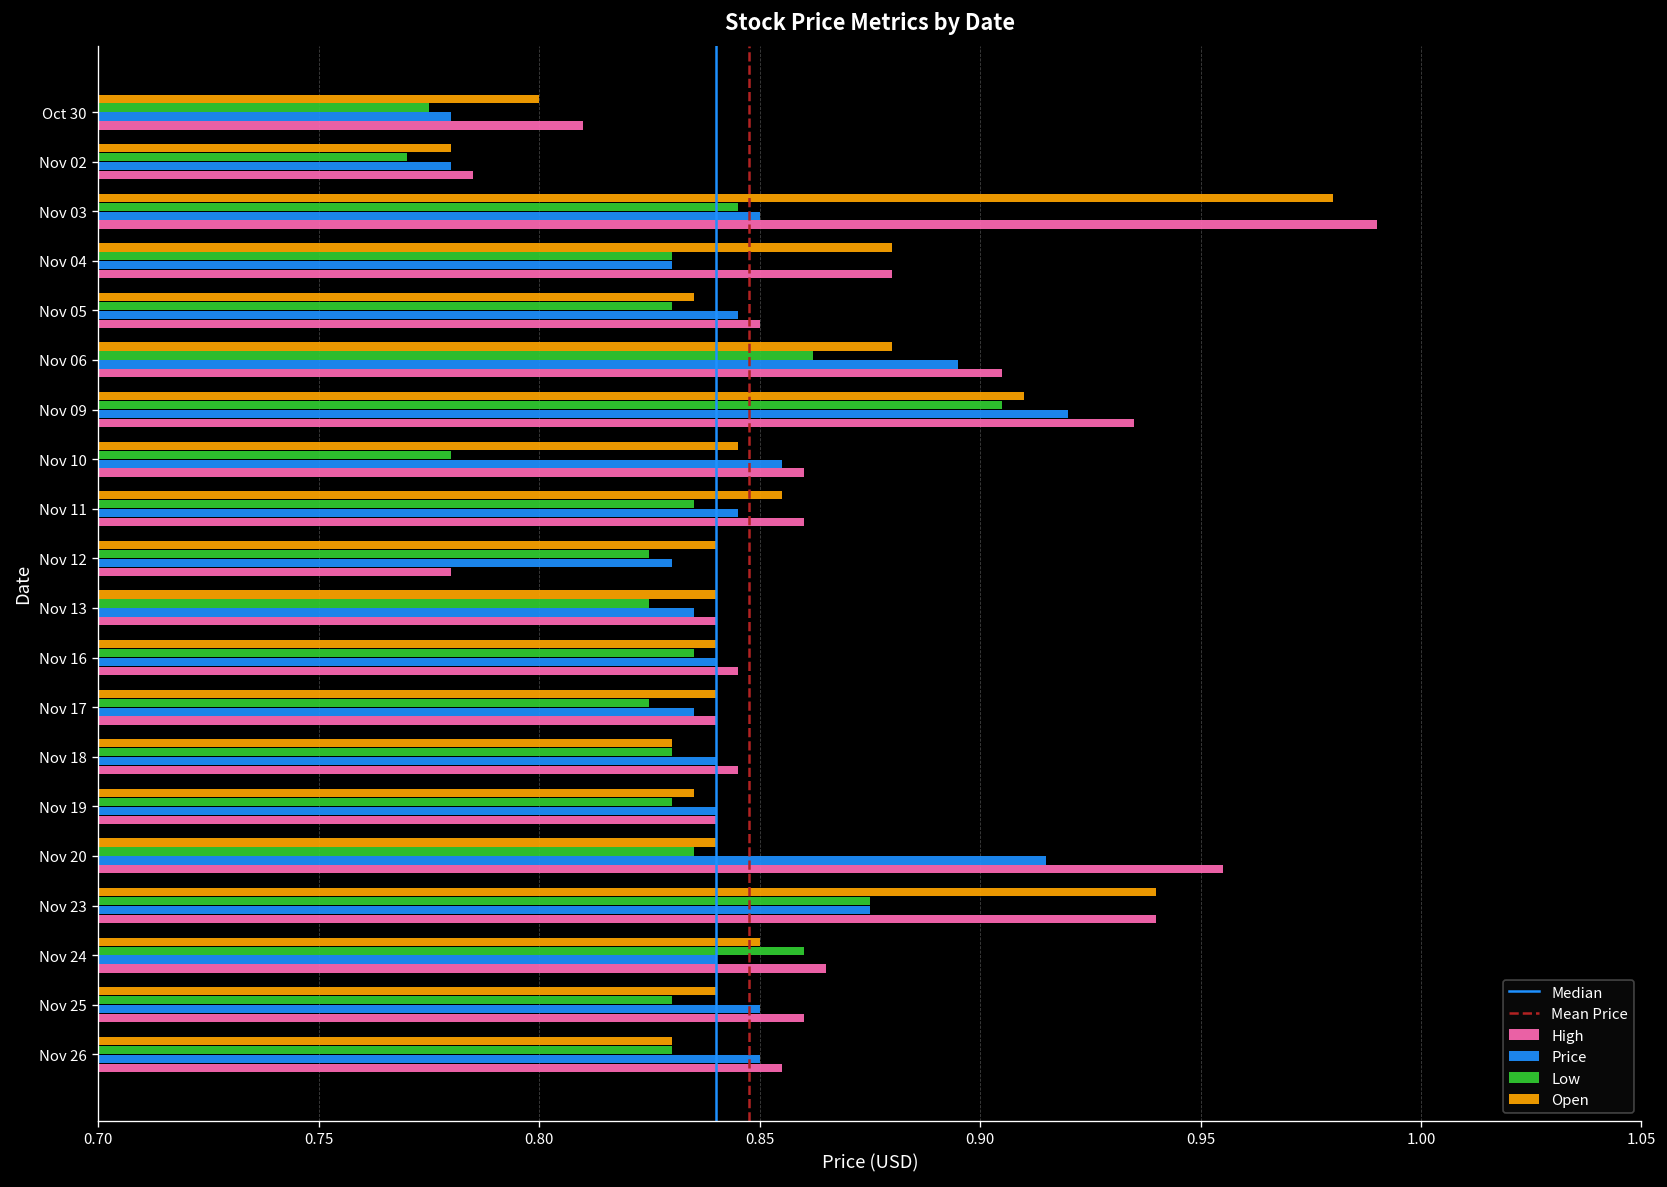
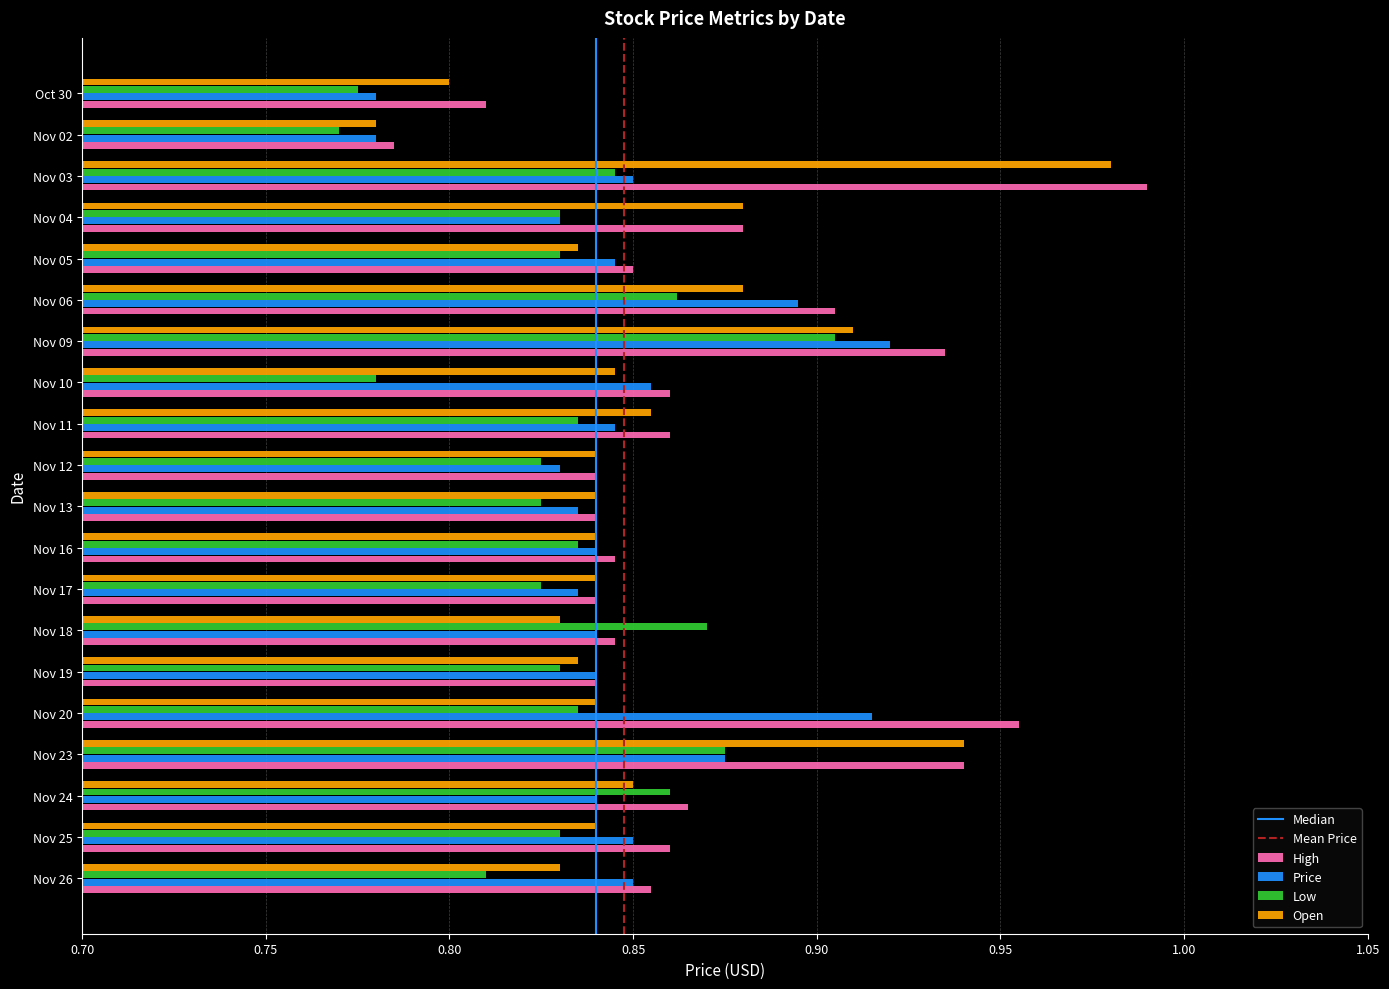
  {
    "High": {
      "Oct 30": 0.81,
      "Nov 02": 0.785,
      "Nov 03": 0.99,
      "Nov 04": 0.88,
      "Nov 05": 0.85,
      "Nov 06": 0.905,
      "Nov 09": 0.935,
      "Nov 10": 0.86,
      "Nov 11": 0.86,
-     "Nov 12": 0.78,
+     "Nov 12": 0.84,
      "Nov 13": 0.84,
      "Nov 16": 0.845,
      "Nov 17": 0.84,
      "Nov 18": 0.845,
      "Nov 19": 0.84,
      "Nov 20": 0.955,
      "Nov 23": 0.94,
      "Nov 24": 0.865,
      "Nov 25": 0.86,
      "Nov 26": 0.855
    },
    "Price": {
      "Oct 30": 0.78,
      "Nov 02": 0.78,
      "Nov 03": 0.85,
      "Nov 04": 0.83,
      "Nov 05": 0.845,
      "Nov 06": 0.895,
      "Nov 09": 0.92,
      "Nov 10": 0.855,
      "Nov 11": 0.845,
      "Nov 12": 0.83,
      "Nov 13": 0.835,
      "Nov 16": 0.84,
      "Nov 17": 0.835,
      "Nov 18": 0.84,
      "Nov 19": 0.84,
      "Nov 20": 0.915,
      "Nov 23": 0.875,
      "Nov 24": 0.84,
      "Nov 25": 0.85,
      "Nov 26": 0.85
    },
    "Low": {
      "Oct 30": 0.775,
      "Nov 02": 0.77,
      "Nov 03": 0.845,
      "Nov 04": 0.83,
      "Nov 05": 0.83,
      "Nov 06": 0.862,
      "Nov 09": 0.905,
      "Nov 10": 0.78,
      "Nov 11": 0.835,
      "Nov 12": 0.825,
      "Nov 13": 0.825,
      "Nov 16": 0.835,
      "Nov 17": 0.825,
-     "Nov 18": 0.83,
+     "Nov 18": 0.87,
      "Nov 19": 0.83,
      "Nov 20": 0.835,
      "Nov 23": 0.875,
      "Nov 24": 0.86,
      "Nov 25": 0.83,
-     "Nov 26": 0.83
+     "Nov 26": 0.81
    },
    "Open": {
      "Oct 30": 0.80,
      "Nov 02": 0.78,
      "Nov 03": 0.98,
      "Nov 04": 0.88,
      "Nov 05": 0.835,
      "Nov 06": 0.88,
      "Nov 09": 0.91,
      "Nov 10": 0.845,
      "Nov 11": 0.855,
      "Nov 12": 0.84,
      "Nov 13": 0.84,
      "Nov 16": 0.84,
      "Nov 17": 0.84,
      "Nov 18": 0.83,
      "Nov 19": 0.835,
      "Nov 20": 0.84,
      "Nov 23": 0.94,
      "Nov 24": 0.85,
      "Nov 25": 0.84,
      "Nov 26": 0.83
    }
  }
